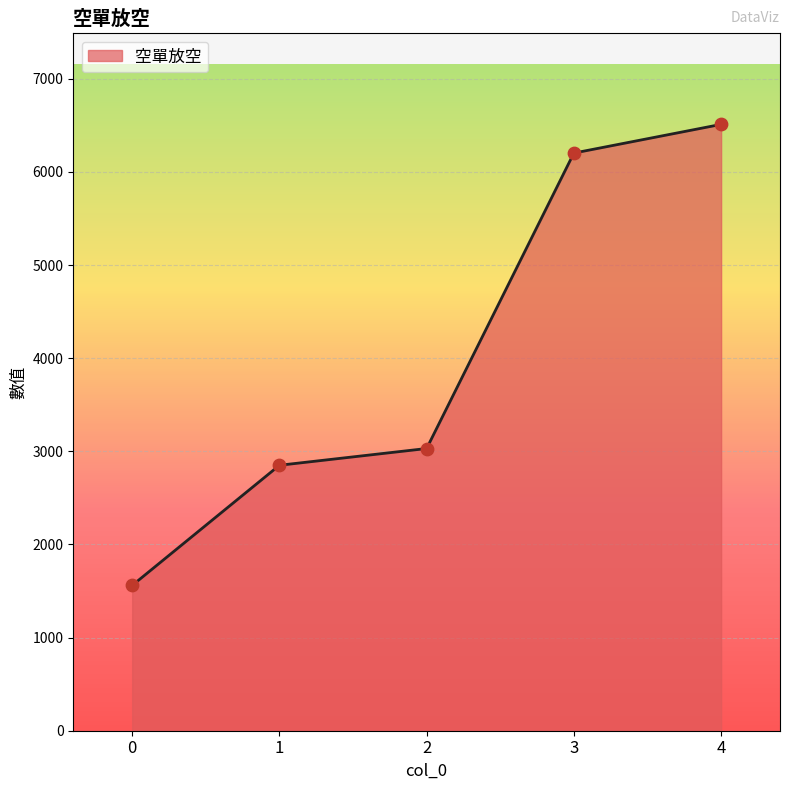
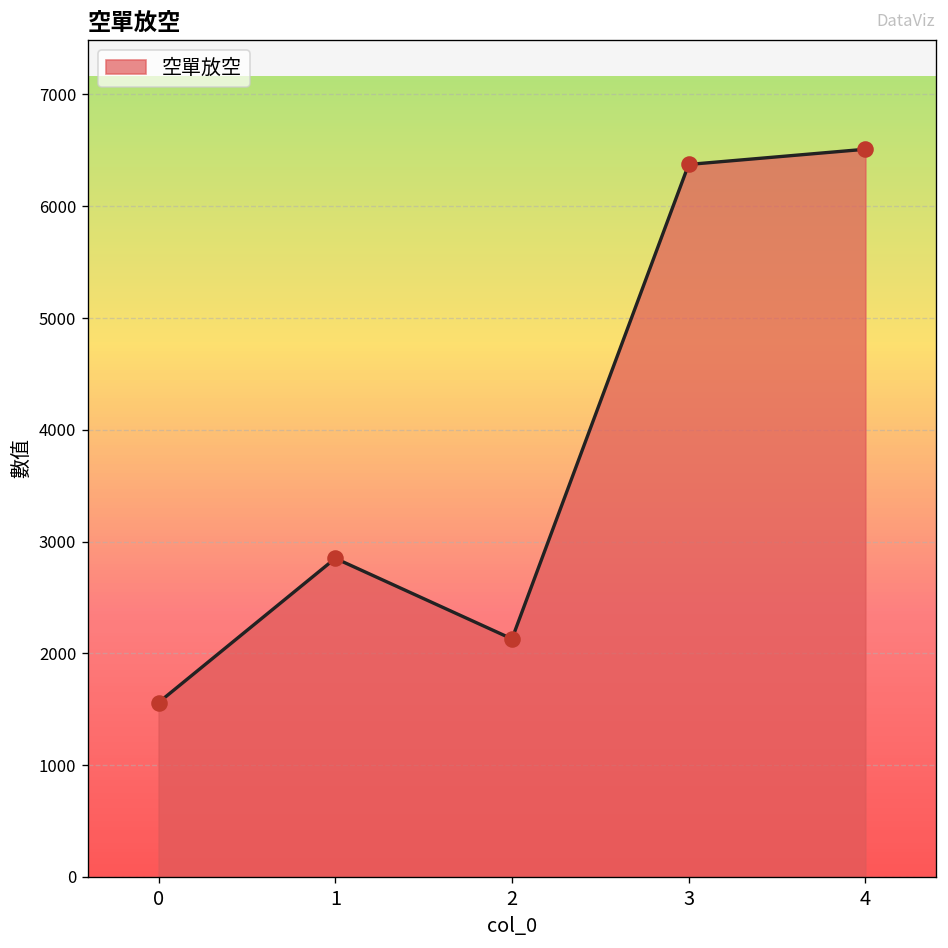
  {
    "0": 1600,
    "1": 2900,
-   "2": 3000,
-   "3": 6200,
+   "2": 2100,
+   "3": 6400,
    "4": 6500
  }
